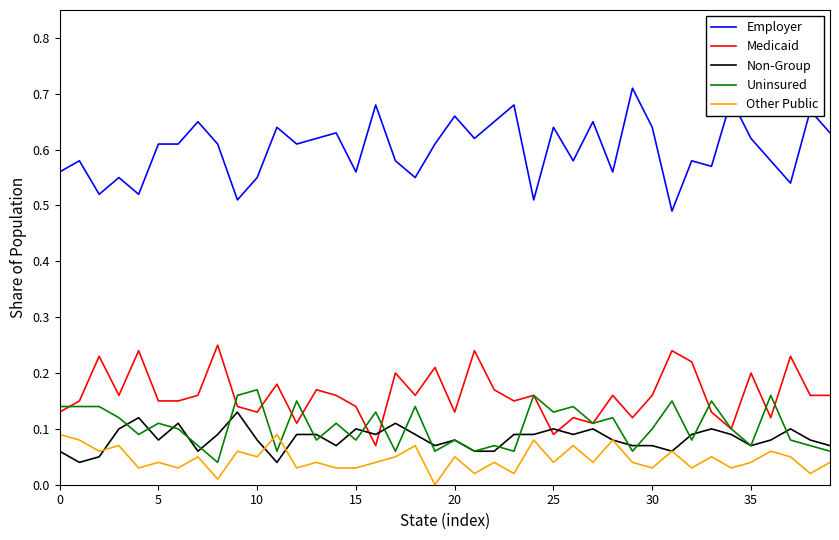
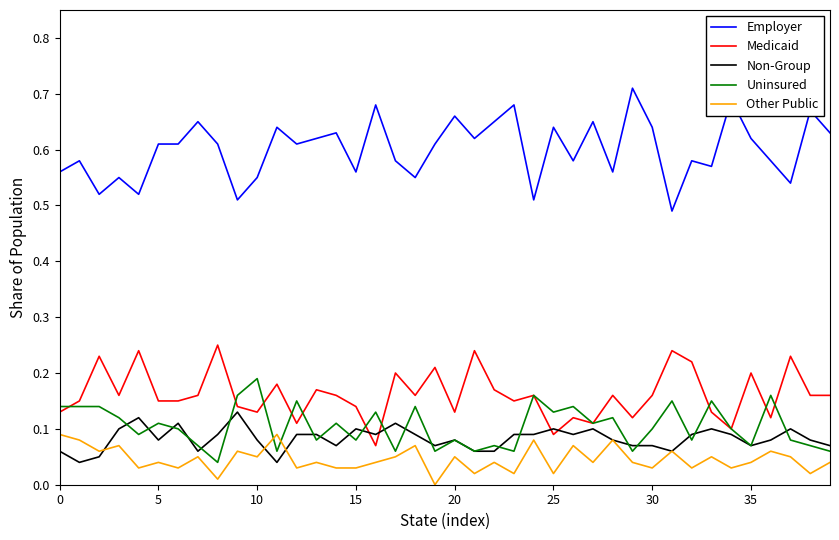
  {
    "Employer": {
      "0": 0.56,
      "5": 0.61,
      "10": 0.55,
      "15": 0.56,
      "20": 0.66,
      "25": 0.64,
      "30": 0.64,
      "35": 0.62
    },
    "Medicaid": {
      "0": 0.13,
      "5": 0.15,
      "10": 0.13,
      "15": 0.14,
      "20": 0.13,
      "25": 0.09,
      "30": 0.16,
      "35": 0.20
    },
    "Non-Group": {
      "0": 0.06,
      "5": 0.08,
      "10": 0.08,
      "15": 0.10,
      "25": 0.10,
      "30": 0.07
    },
    "Uninsured": {
      "0": 0.14,
      "5": 0.11,
-     "10": 0.17,
+     "10": 0.19,
      "15": 0.08,
      "25": 0.13,
      "30": 0.10
    },
    "Other Public": {
      "0": 0.09,
      "5": 0.04,
      "10": 0.05,
      "15": 0.03,
      "20": 0.05,
-     "25": 0.04,
+     "25": 0.02,
      "30": 0.03,
      "35": 0.04
    }
  }
